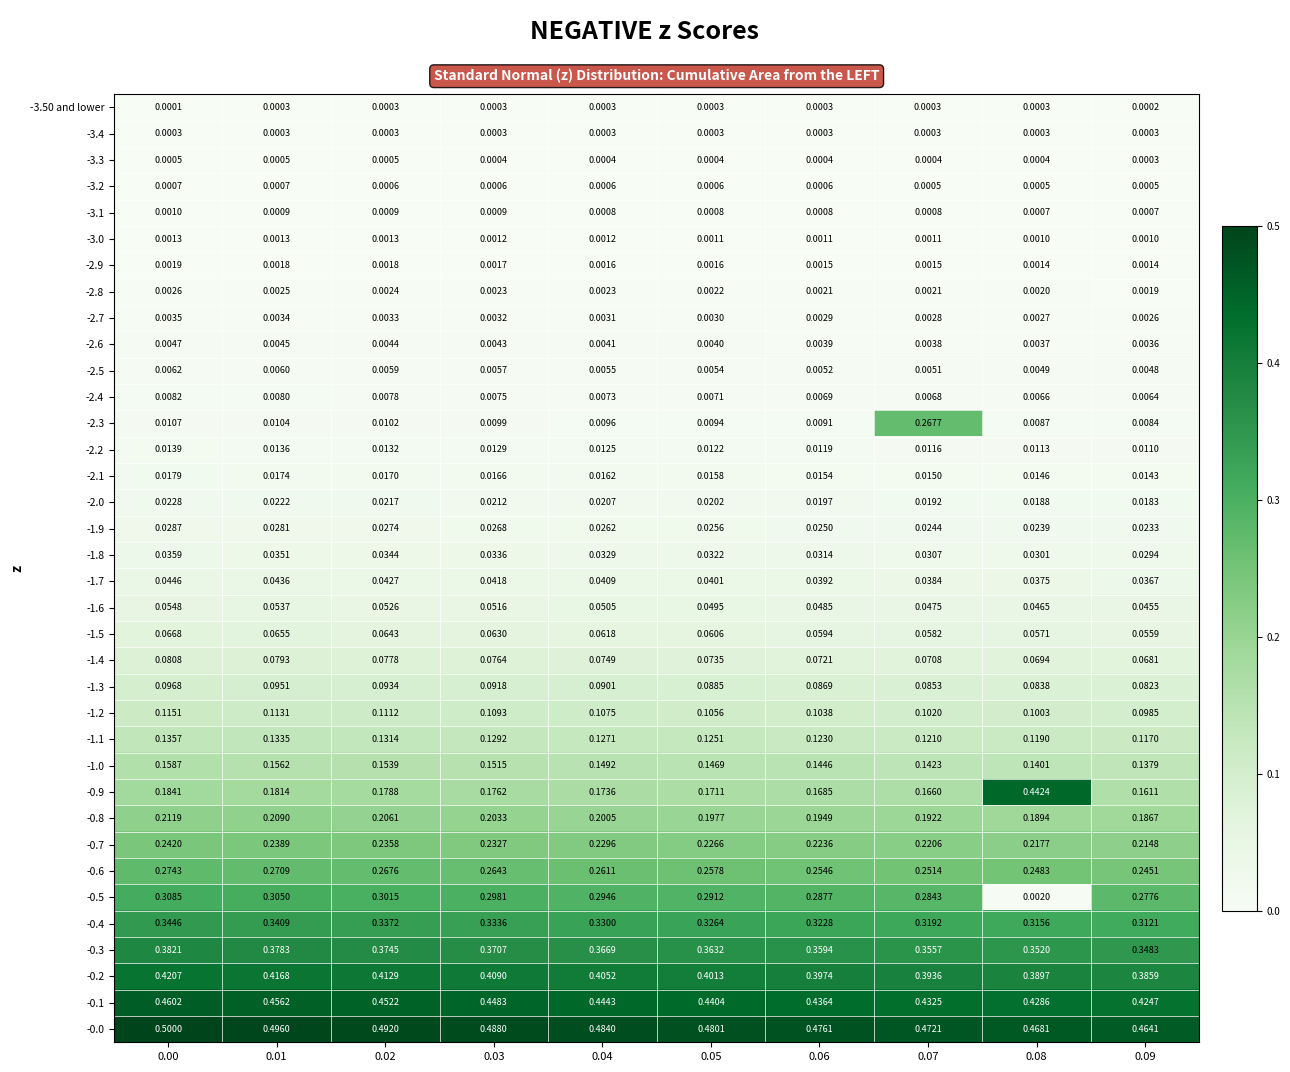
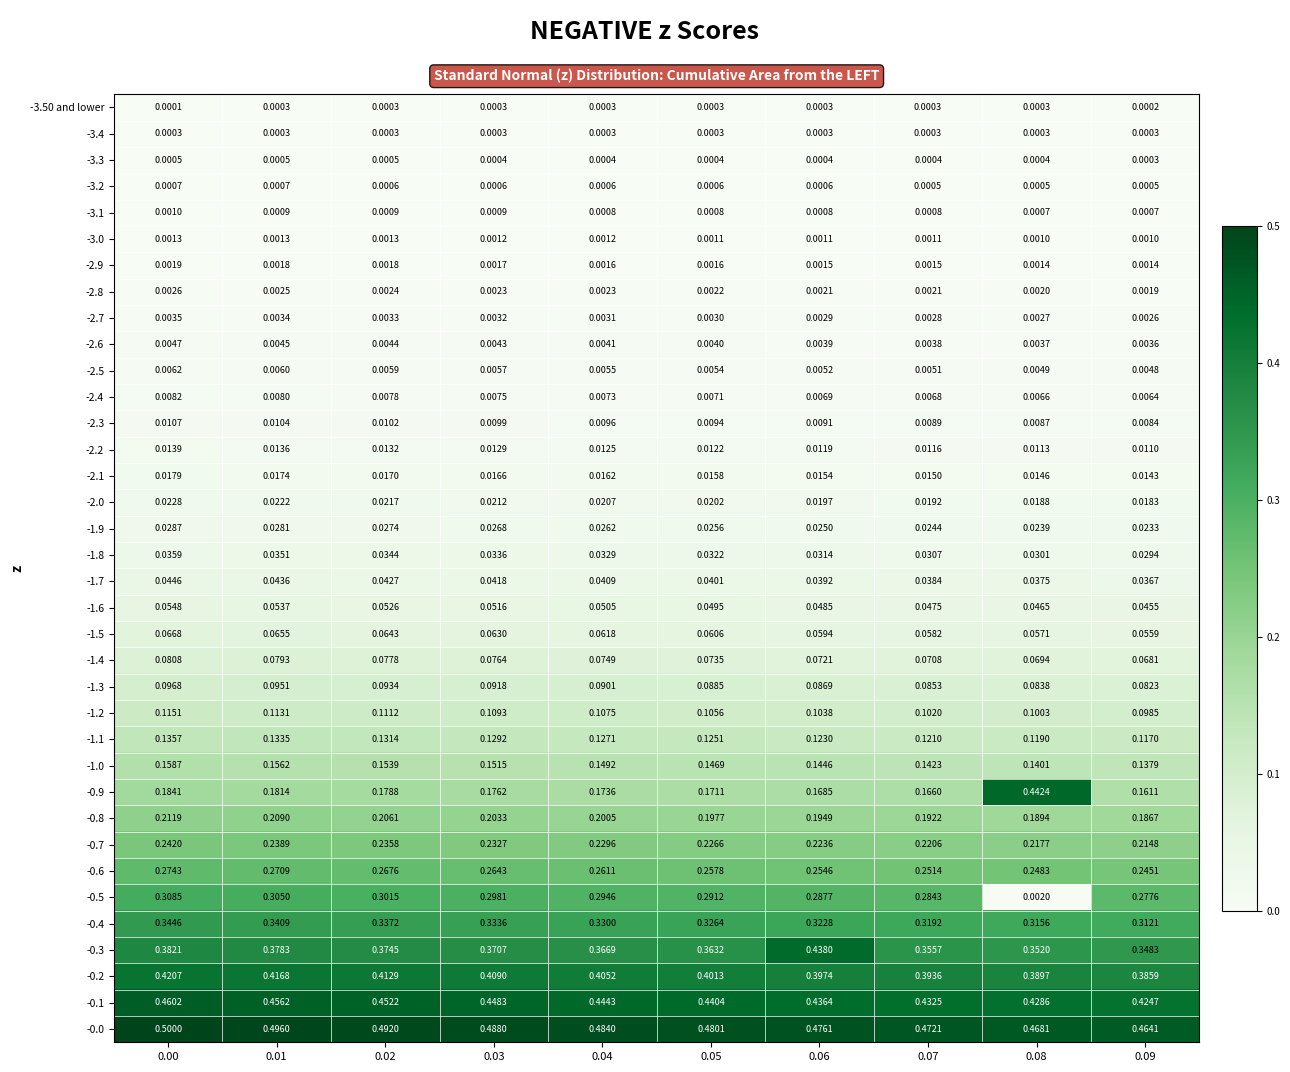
  {
    "-2.3": {
      "0.00": 0.0107,
      "0.01": 0.0104,
      "0.02": 0.0102,
      "0.03": 0.0099,
      "0.04": 0.0096,
      "0.05": 0.0094,
      "0.06": 0.0091,
-     "0.07": 0.2677,
+     "0.07": 0.0089,
      "0.08": 0.0087,
      "0.09": 0.0084
    },
    "-0.3": {
      "0.00": 0.3821,
      "0.01": 0.3783,
      "0.02": 0.3745,
      "0.03": 0.3707,
      "0.04": 0.3669,
      "0.05": 0.3632,
-     "0.06": 0.3594,
+     "0.06": 0.4380,
      "0.07": 0.3557,
      "0.08": 0.3520,
      "0.09": 0.3483
    }
  }
